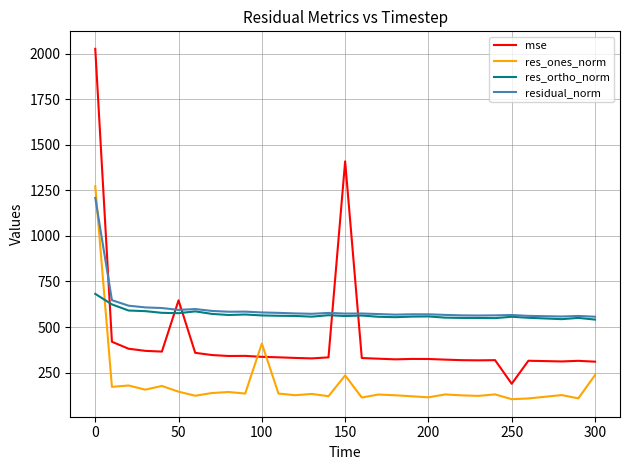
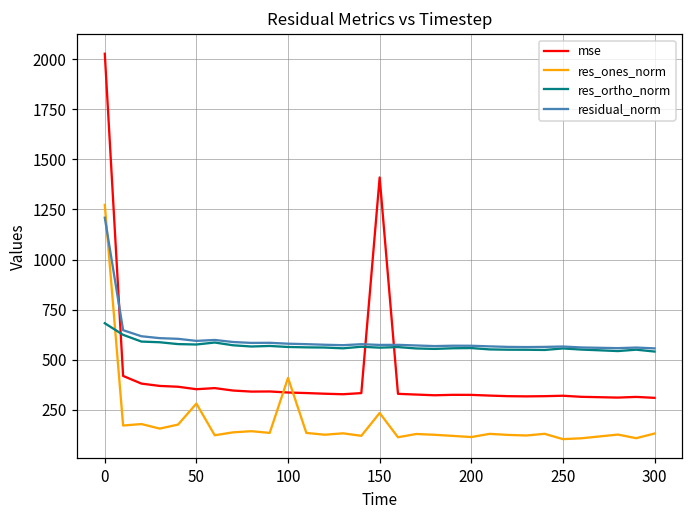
  {
    "mse": {
      "0": 2030,
-     "50": 650,
+     "50": 350,
      "100": 340,
      "150": 1410,
      "200": 320,
-     "250": 190,
+     "250": 320,
      "300": 310
    },
    "res_ones_norm": {
      "0": 1270,
-     "50": 150,
+     "50": 280,
      "100": 410,
      "150": 230,
      "200": 110,
      "250": 100,
-     "300": 240
+     "300": 130
    },
    "res_ortho_norm": {
      "0": 680,
      "50": 580,
      "100": 560,
      "300": 540
    },
    "residual_norm": {
      "0": 1210,
      "50": 590,
      "100": 580,
      "300": 560
    }
  }
